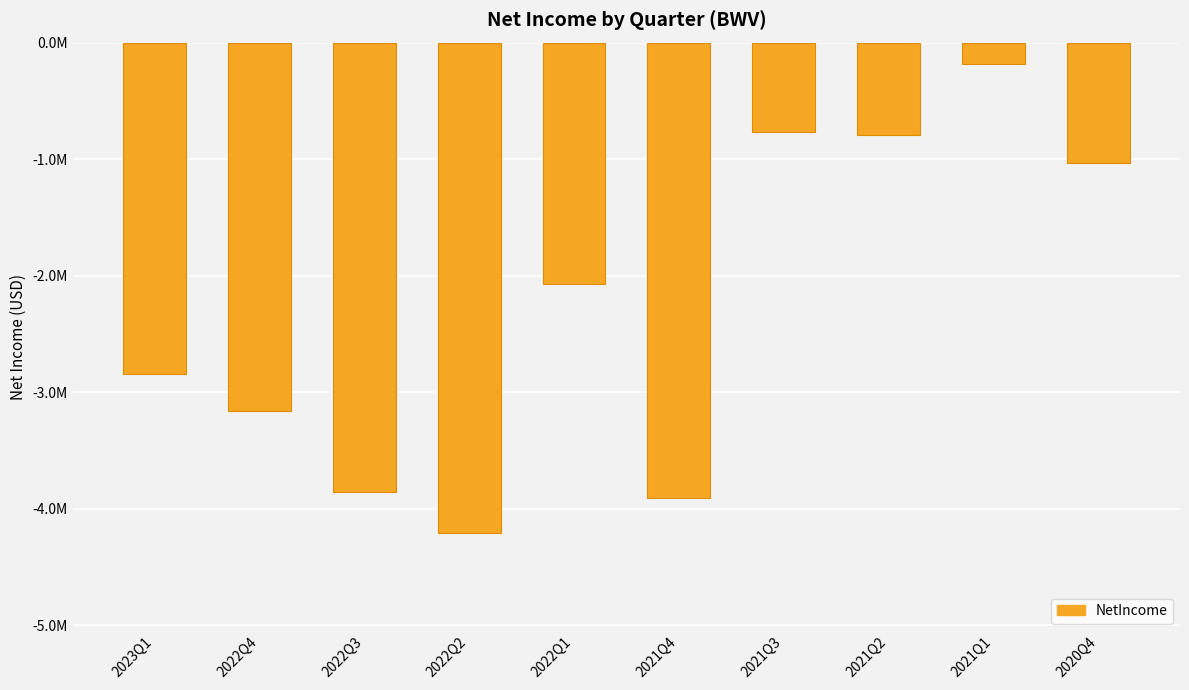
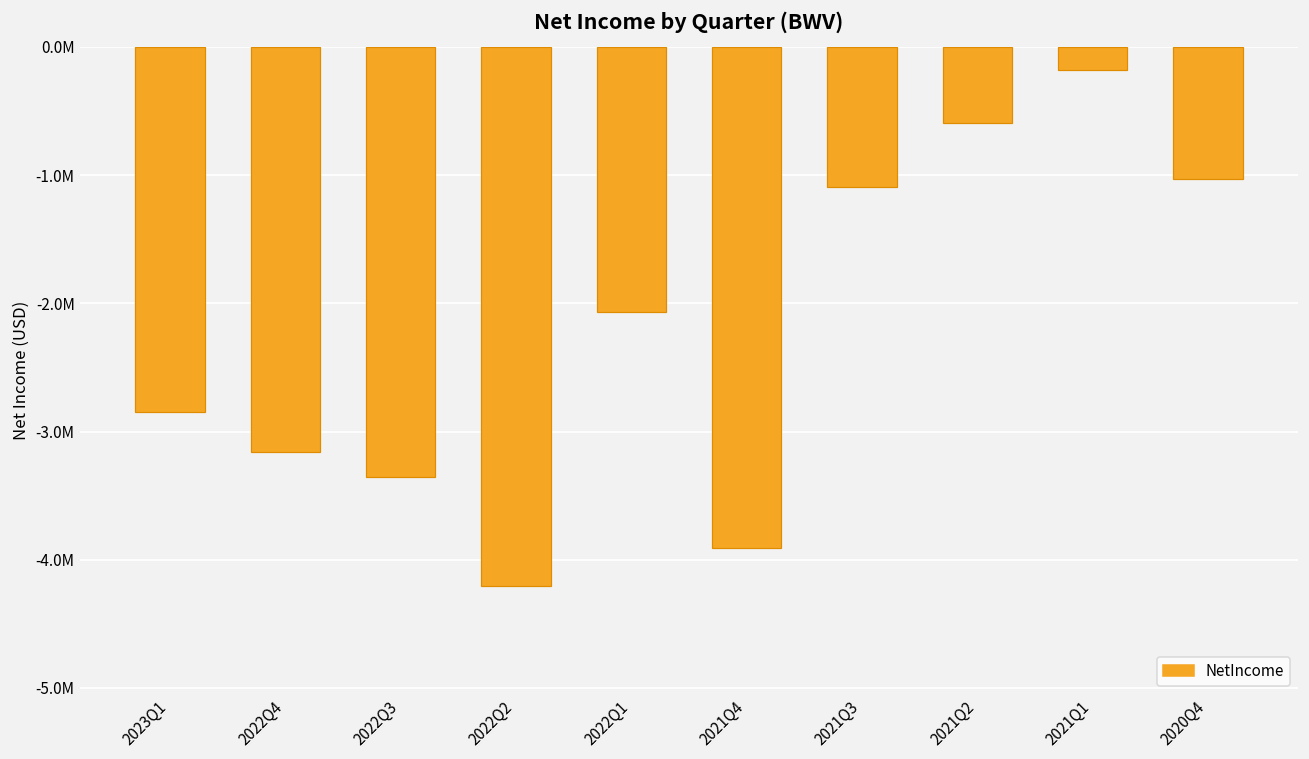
  {
    "2023Q1": -2850000,
    "2022Q4": -3160000,
-   "2022Q3": -3860000,
+   "2022Q3": -3360000,
    "2022Q2": -4200000,
    "2022Q1": -2070000,
    "2021Q4": -3910000,
-   "2021Q3": -770000,
-   "2021Q2": -790000,
+   "2021Q3": -1100000,
+   "2021Q2": -590000,
    "2021Q1": -180000,
    "2020Q4": -1030000
  }
